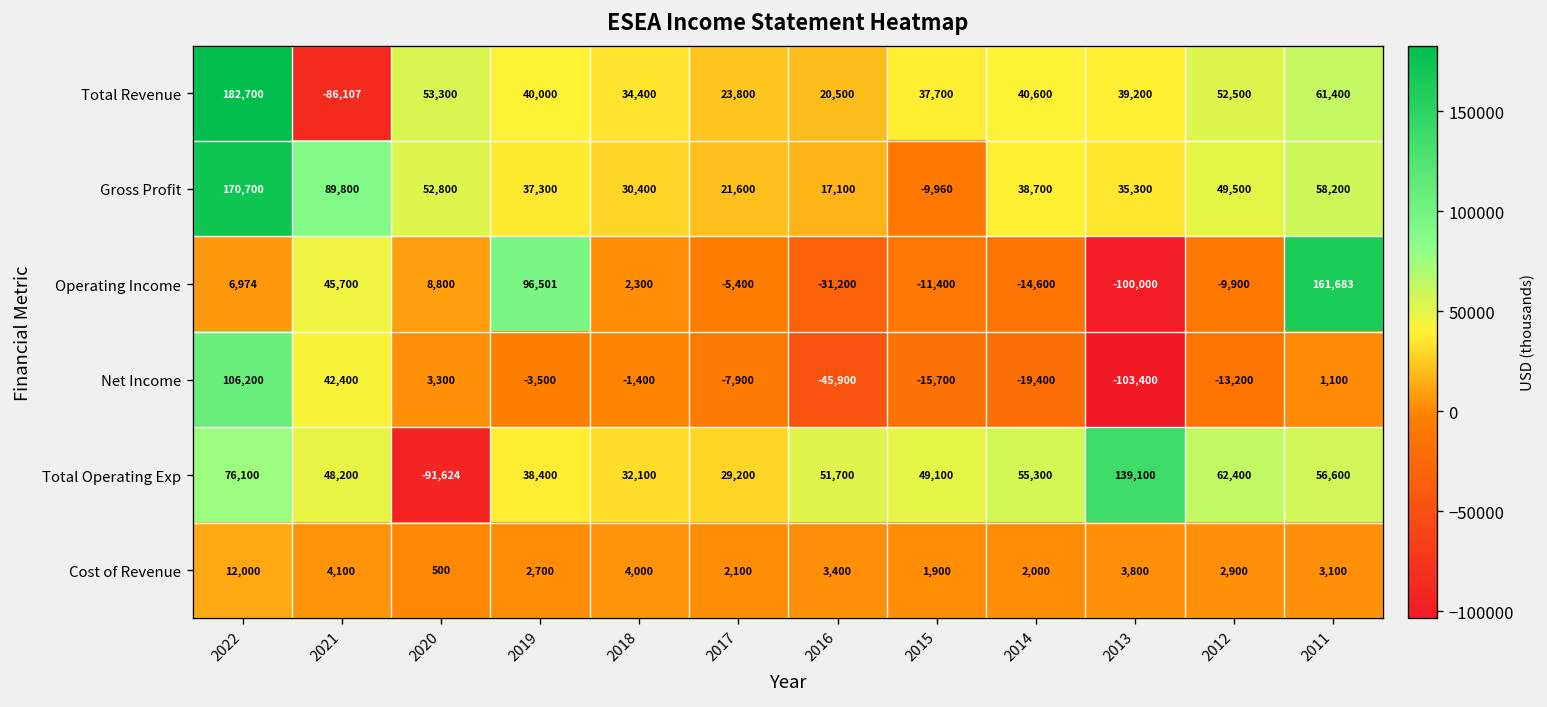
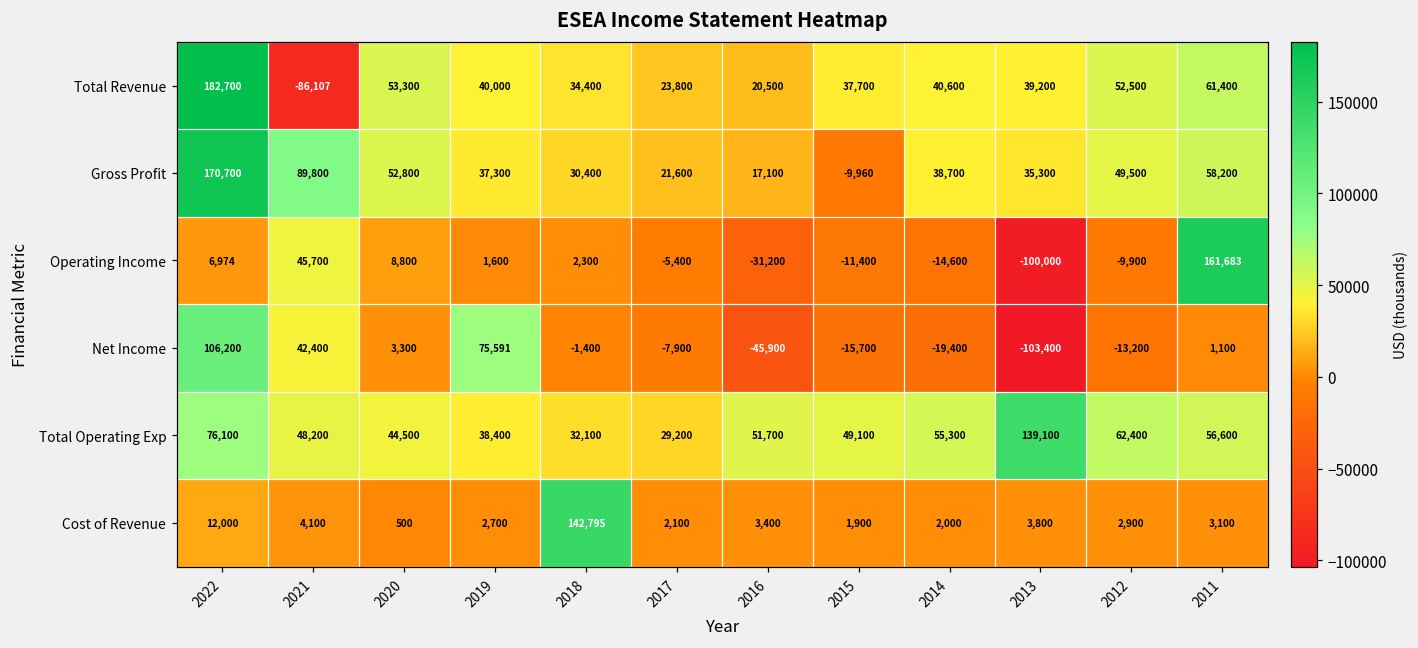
  {
    "Total Revenue": {
      "2022": "182,700",
      "2021": "-86,107",
      "2020": "53,300",
      "2019": "40,000",
      "2018": "34,400",
      "2017": "23,800",
      "2016": "20,500",
      "2015": "37,700",
      "2014": "40,600",
      "2013": "39,200",
      "2012": "52,500",
      "2011": "61,400"
    },
    "Gross Profit": {
      "2022": "170,700",
      "2021": "89,800",
      "2020": "52,800",
      "2019": "37,300",
      "2018": "30,400",
      "2017": "21,600",
      "2016": "17,100",
      "2015": "-9,960",
      "2014": "38,700",
      "2013": "35,300",
      "2012": "49,500",
      "2011": "58,200"
    },
    "Operating Income": {
      "2022": "6,974",
      "2021": "45,700",
      "2020": "8,800",
-     "2019": "96,501",
+     "2019": "1,600",
      "2018": "2,300",
      "2017": "-5,400",
      "2016": "-31,200",
      "2015": "-11,400",
      "2014": "-14,600",
      "2013": "-100,000",
      "2012": "-9,900",
      "2011": "161,683"
    },
    "Net Income": {
      "2022": "106,200",
      "2021": "42,400",
      "2020": "3,300",
-     "2019": "-3,500",
+     "2019": "75,591",
      "2018": "-1,400",
      "2017": "-7,900",
      "2016": "-45,900",
      "2015": "-15,700",
      "2014": "-19,400",
      "2013": "-103,400",
      "2012": "-13,200",
      "2011": "1,100"
    },
    "Total Operating Exp": {
      "2022": "76,100",
      "2021": "48,200",
-     "2020": "-91,624",
+     "2020": "44,500",
      "2019": "38,400",
      "2018": "32,100",
      "2017": "29,200",
      "2016": "51,700",
      "2015": "49,100",
      "2014": "55,300",
      "2013": "139,100",
      "2012": "62,400",
      "2011": "56,600"
    },
    "Cost of Revenue": {
      "2022": "12,000",
      "2021": "4,100",
      "2020": "500",
      "2019": "2,700",
-     "2018": "4,000",
+     "2018": "142,795",
      "2017": "2,100",
      "2016": "3,400",
      "2015": "1,900",
      "2014": "2,000",
      "2013": "3,800",
      "2012": "2,900",
      "2011": "3,100"
    }
  }
